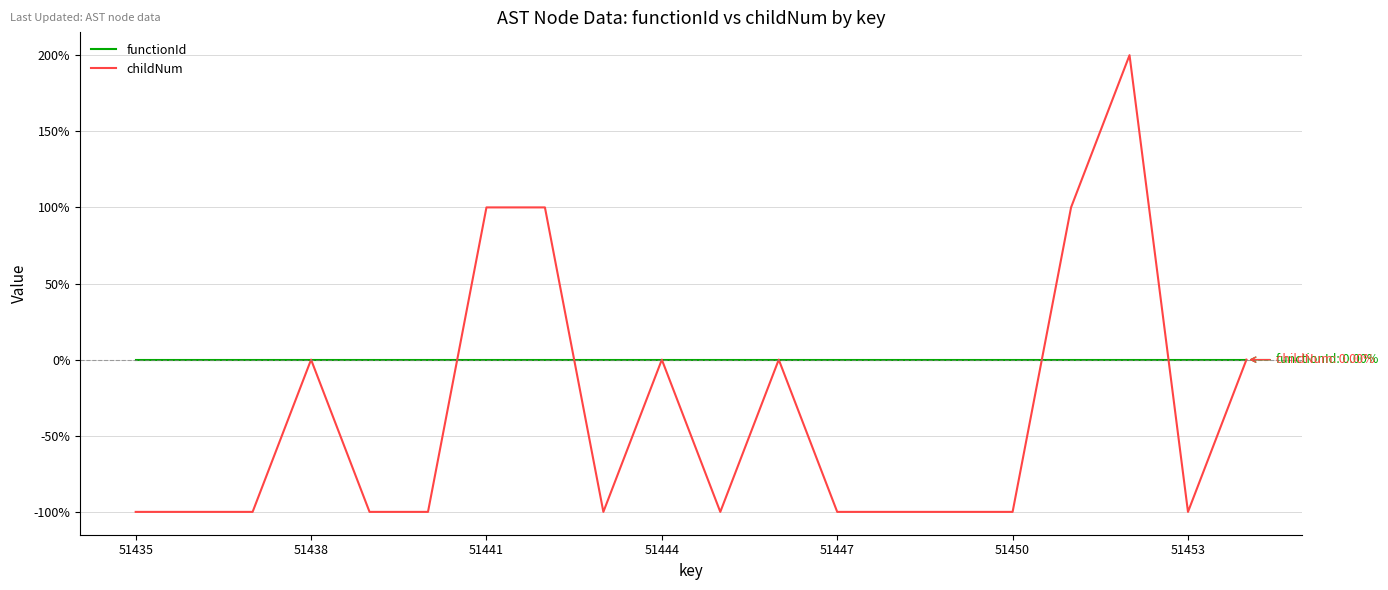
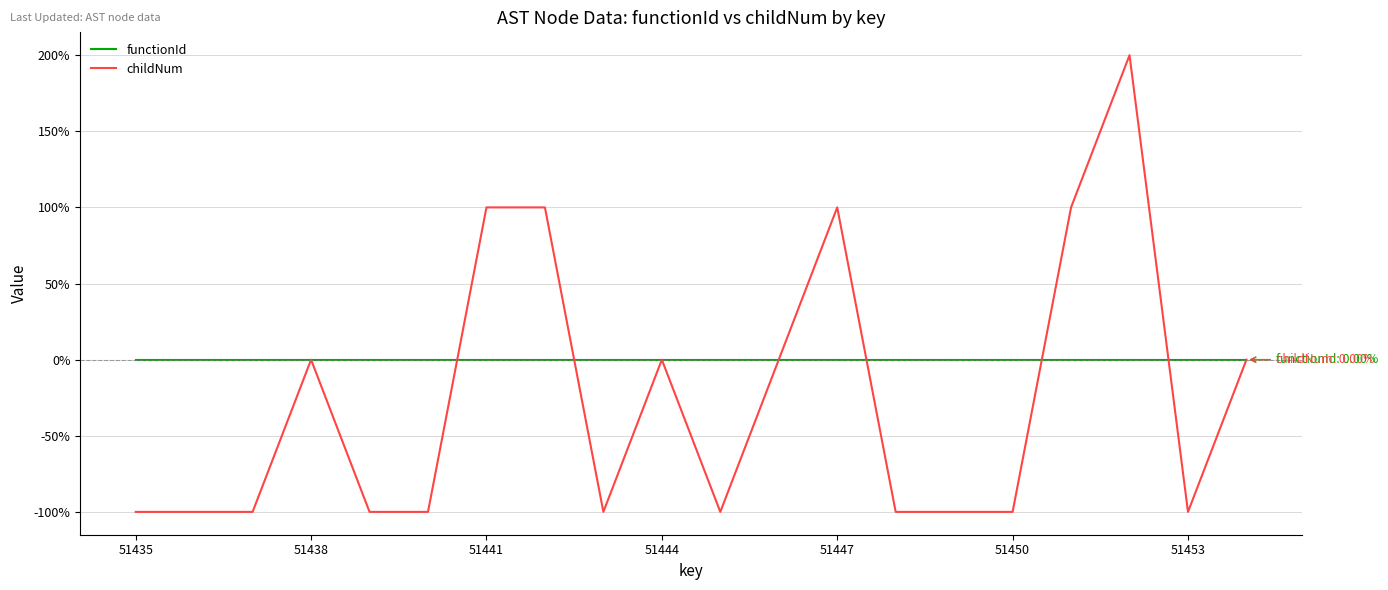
  {
    "functionId": {
      "51435": "0%",
      "51441": "0%",
      "51447": "0%",
      "51450": "0%",
      "51453": "0%"
    },
    "childNum": {
      "51435": "-100%",
      "51441": "100%",
-     "51447": "-100%",
+     "51447": "100%",
      "51450": "-100%",
      "51453": "-100%"
    }
  }
